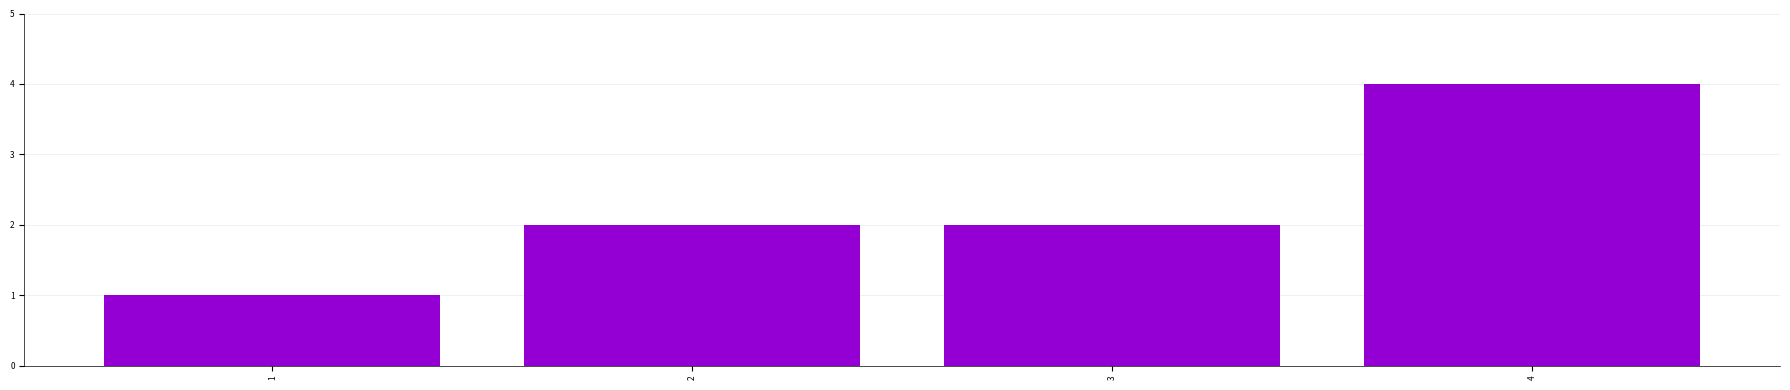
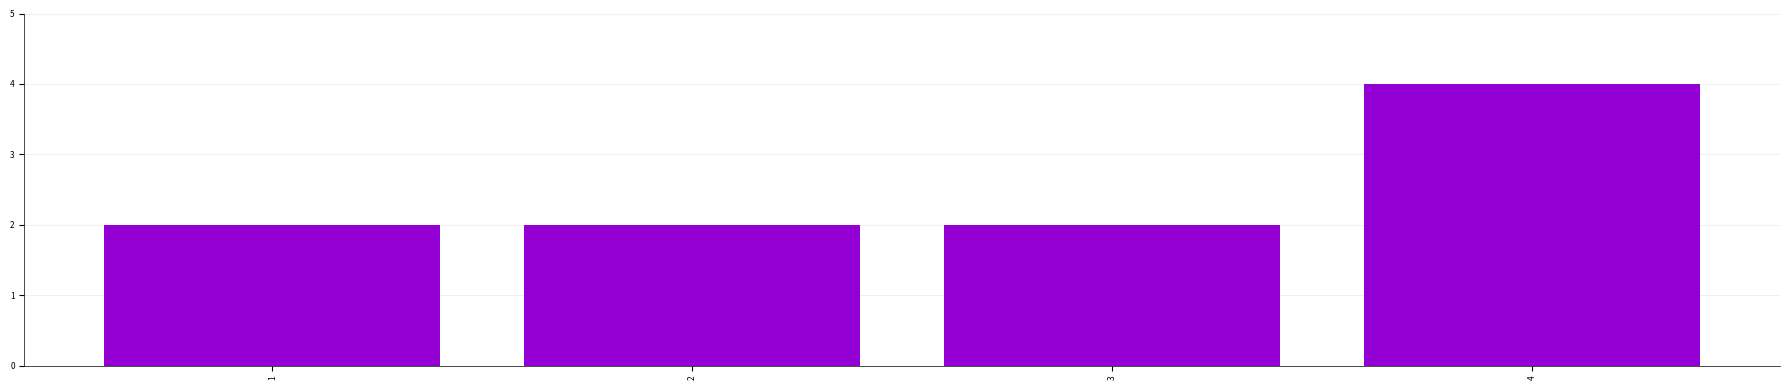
  {
-   "1": 1,
+   "1": 2,
    "2": 2,
    "3": 2,
    "4": 4
  }
